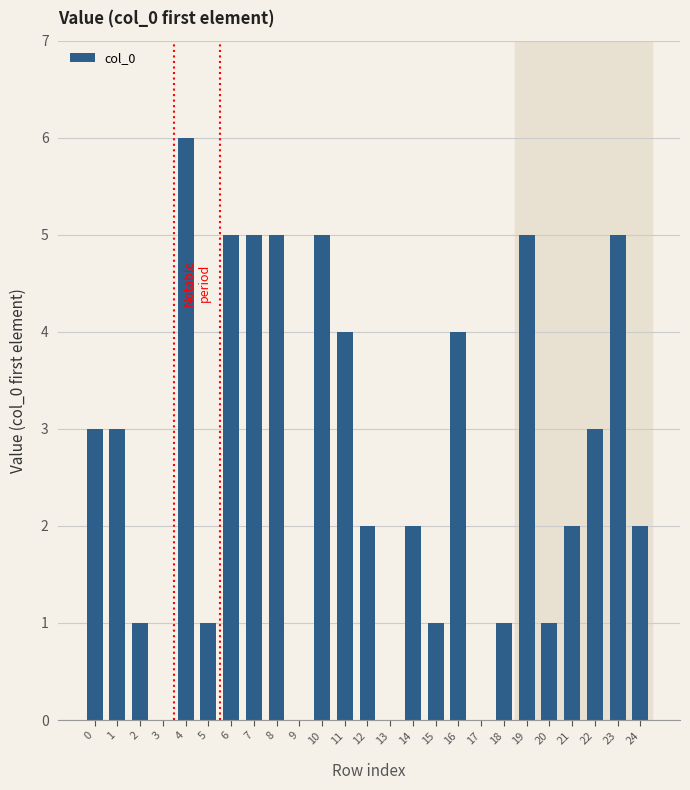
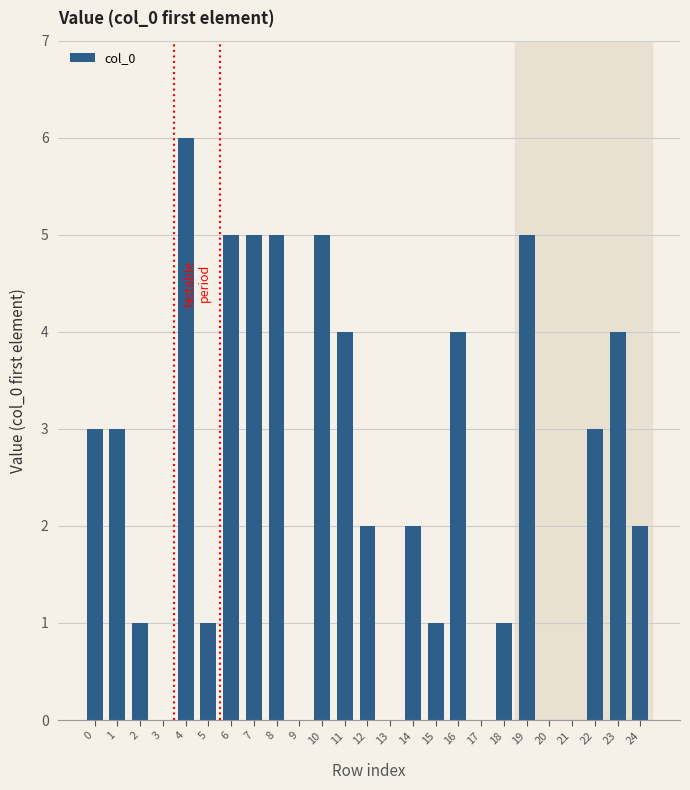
  {
    "0": 3,
    "1": 3,
    "2": 1,
    "3": 0,
    "4": 6,
    "5": 1,
    "6": 5,
    "7": 5,
    "8": 5,
    "9": 0,
    "10": 5,
    "11": 4,
    "12": 2,
    "13": 0,
    "14": 2,
    "15": 1,
    "16": 4,
    "17": 0,
    "18": 1,
    "19": 5,
-   "20": 1,
-   "21": 2,
+   "20": 0,
+   "21": 0,
    "22": 3,
-   "23": 5,
+   "23": 4,
    "24": 2
  }
